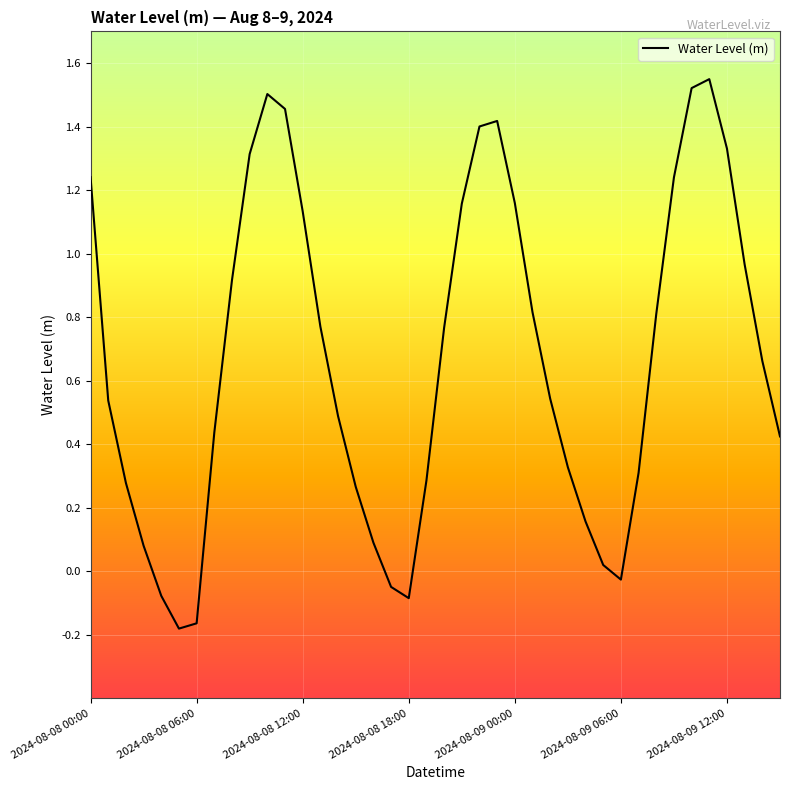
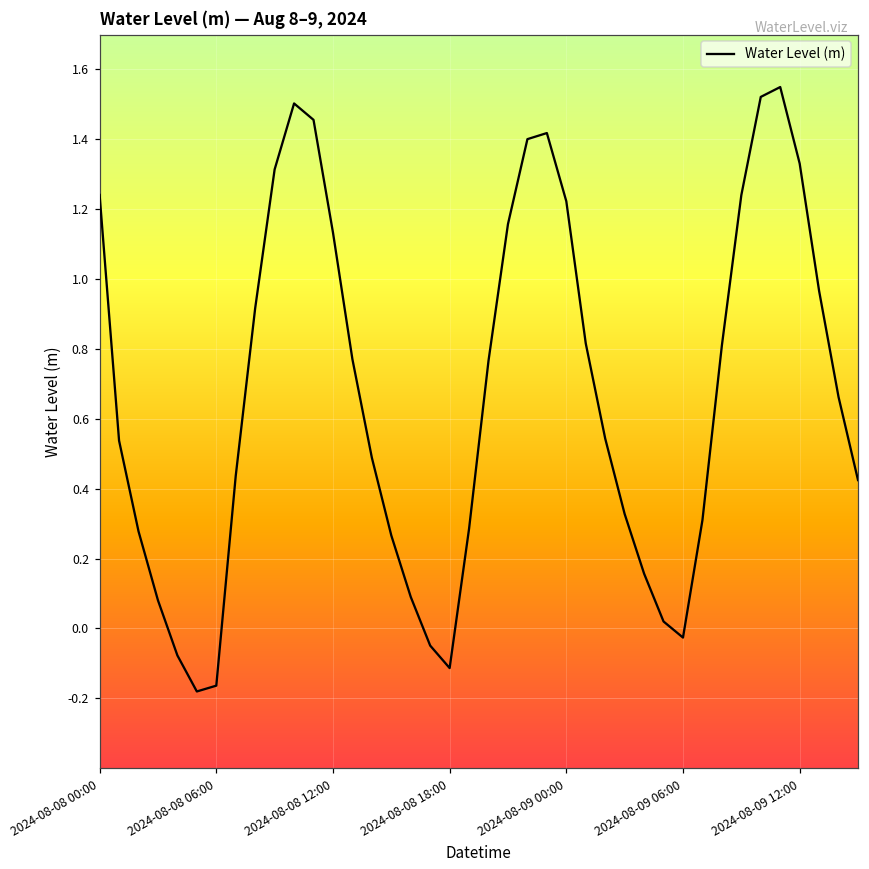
  {
    "2024-08-08 00:00": 1.24,
    "2024-08-08 06:00": -0.16,
    "2024-08-08 12:00": 1.13,
-   "2024-08-08 18:00": -0.08,
-   "2024-08-09 00:00": 1.16,
+   "2024-08-08 18:00": -0.11,
+   "2024-08-09 00:00": 1.22,
    "2024-08-09 06:00": -0.03,
    "2024-08-09 12:00": 1.33
  }
